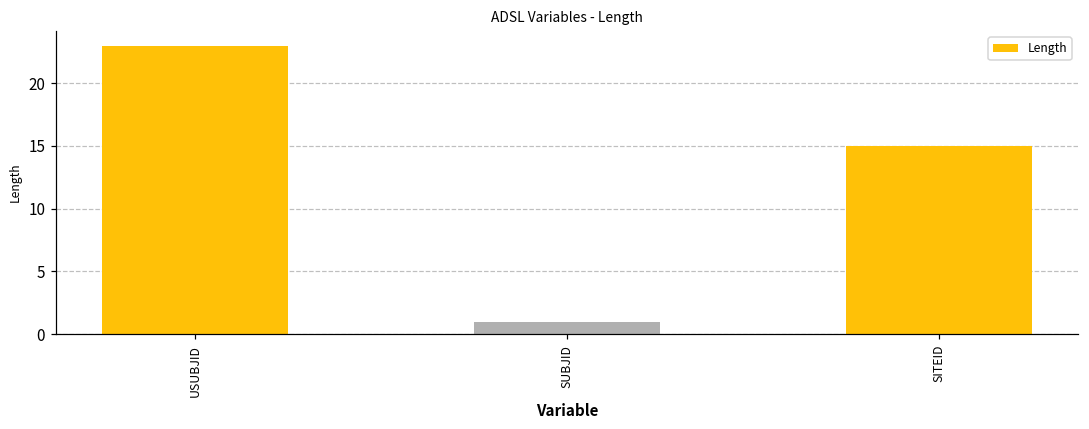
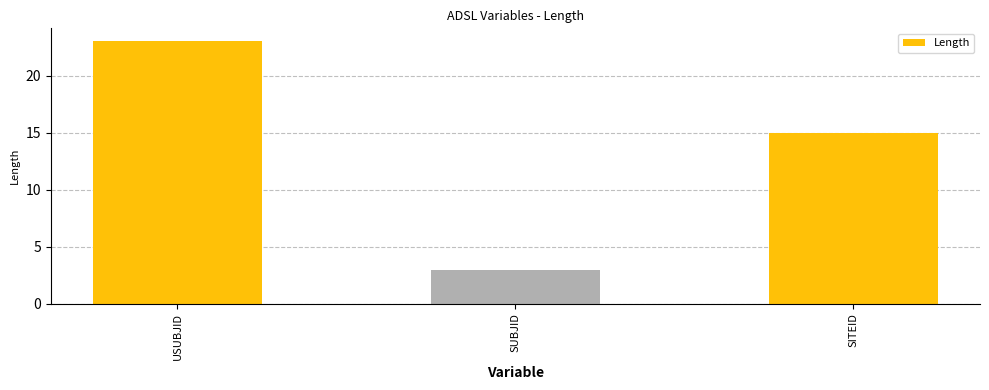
  {
    "USUBJID": 23,
-   "SUBJID": 1,
+   "SUBJID": 3,
    "SITEID": 15
  }
